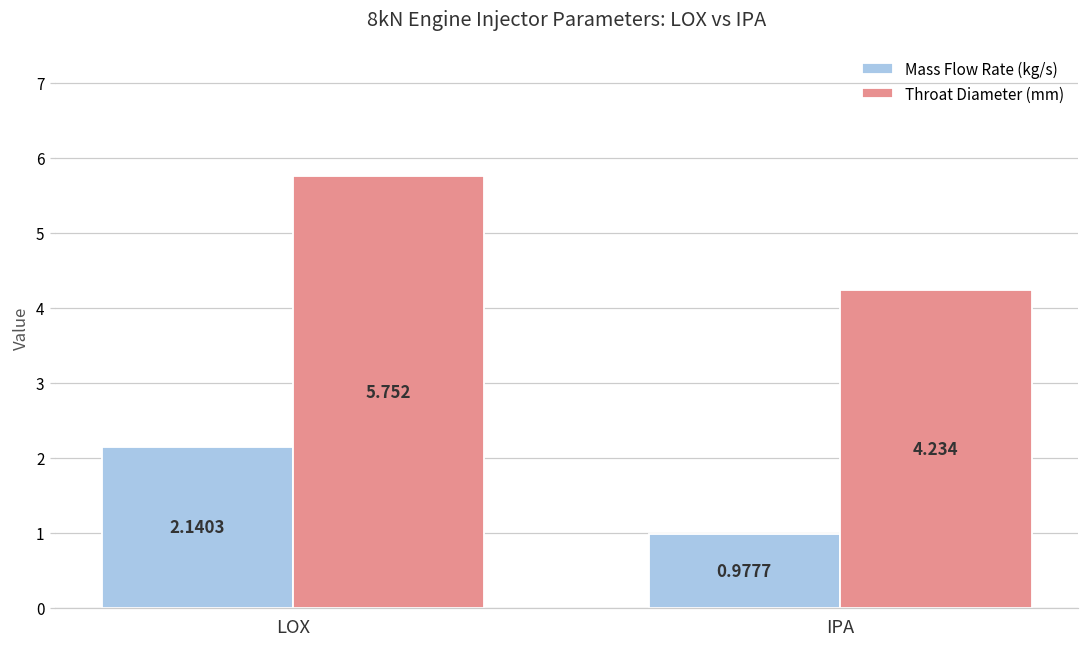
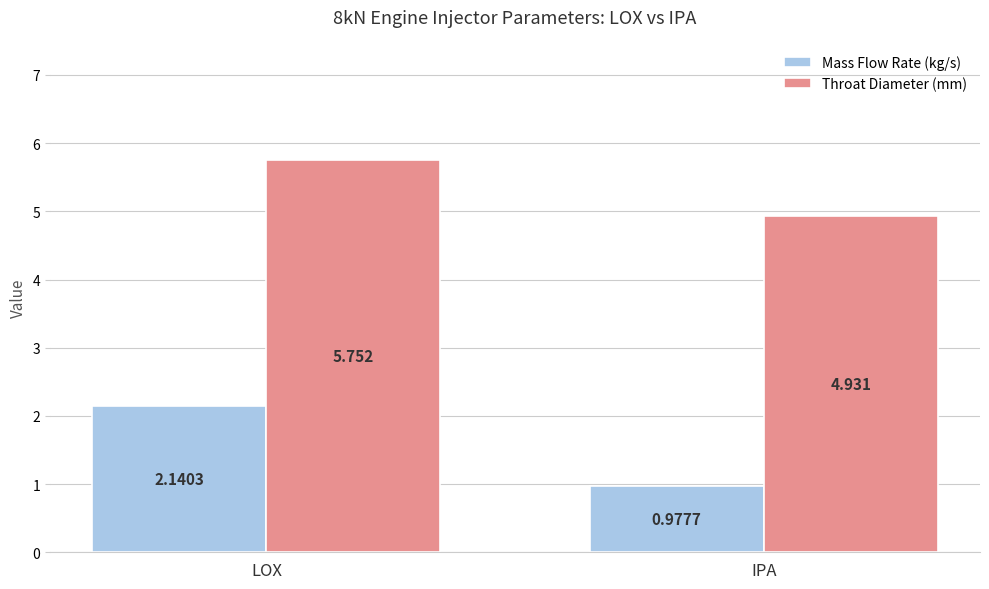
  {
    "Mass Flow Rate (kg/s)": {
      "LOX": 2.1403,
      "IPA": 0.9777
    },
    "Throat Diameter (mm)": {
      "LOX": 5.752,
-     "IPA": 4.234
+     "IPA": 4.931
    }
  }
